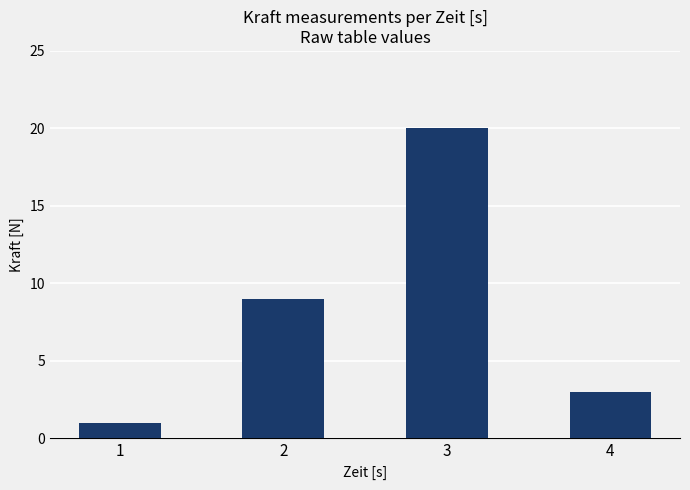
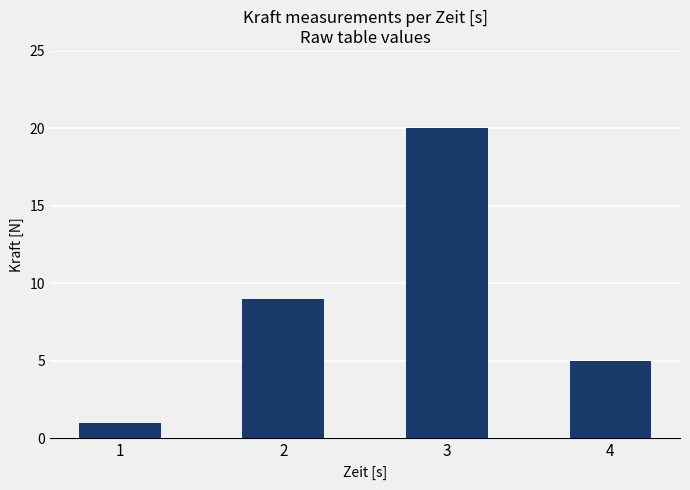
  {
    "1": 1,
    "2": 9,
    "3": 20,
-   "4": 3
+   "4": 5
  }
